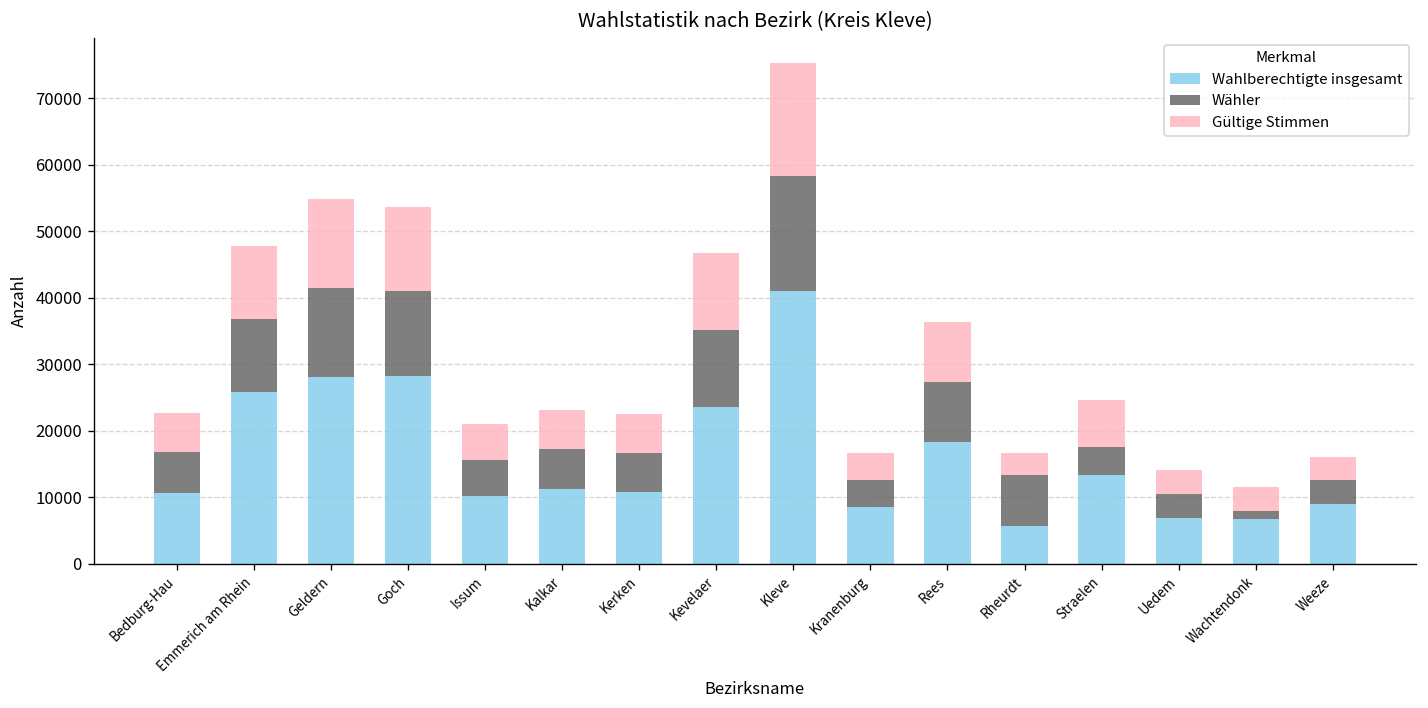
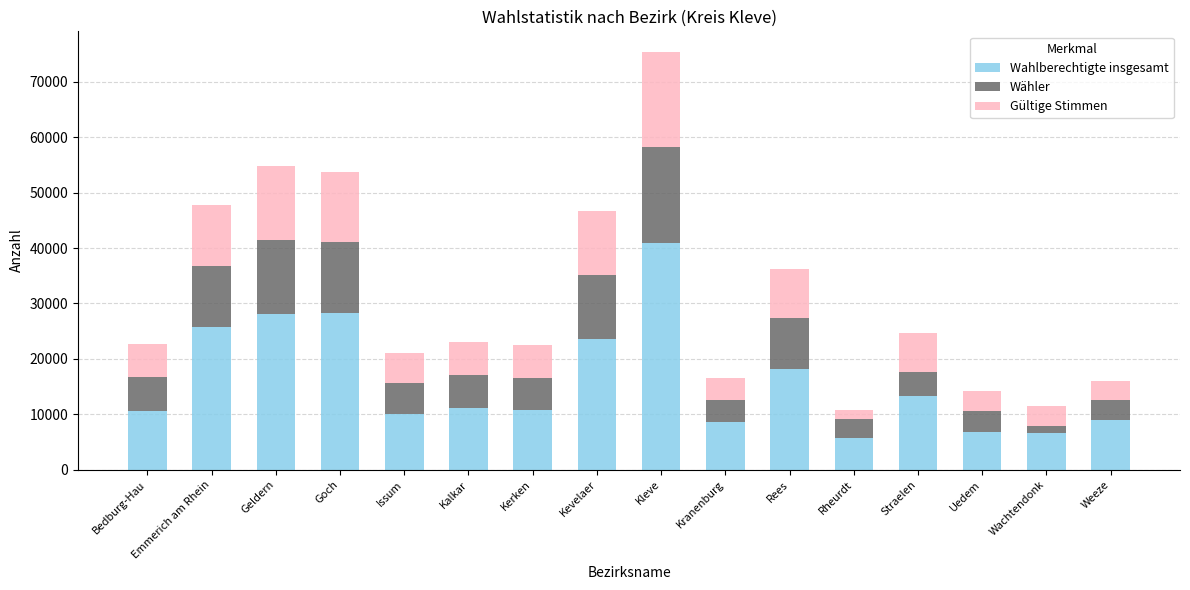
  {
    "Wahlberechtigte insgesamt": {
      "Bedburg-Hau": 11000,
      "Emmerich am Rhein": 26000,
      "Geldern": 28000,
      "Goch": 28000,
      "Issum": 10000,
      "Kalkar": 11000,
      "Kerken": 11000,
      "Kevelaer": 24000,
      "Kleve": 41000,
      "Kranenburg": 9000,
      "Rees": 18000,
      "Rheurdt": 6000,
      "Straelen": 13000,
      "Uedem": 7000,
      "Wachtendonk": 7000,
      "Weeze": 9000
    },
    "Wähler": {
      "Bedburg-Hau": 6000,
      "Emmerich am Rhein": 11000,
      "Geldern": 13000,
      "Goch": 13000,
      "Issum": 6000,
      "Kalkar": 6000,
      "Kerken": 6000,
      "Kevelaer": 12000,
      "Kleve": 17000,
      "Kranenburg": 4000,
      "Rees": 9000,
-     "Rheurdt": 8000,
+     "Rheurdt": 3000,
      "Straelen": 4000,
      "Uedem": 4000,
      "Wachtendonk": 1000,
      "Weeze": 4000
    },
    "Gültige Stimmen": {
      "Bedburg-Hau": 6000,
      "Emmerich am Rhein": 11000,
      "Geldern": 13000,
      "Goch": 13000,
      "Issum": 5000,
      "Kalkar": 6000,
      "Kerken": 6000,
      "Kevelaer": 11000,
      "Kleve": 17000,
      "Kranenburg": 4000,
      "Rees": 9000,
-     "Rheurdt": 3000,
+     "Rheurdt": 2000,
      "Straelen": 7000,
      "Uedem": 4000,
      "Wachtendonk": 4000,
      "Weeze": 4000
    }
  }
